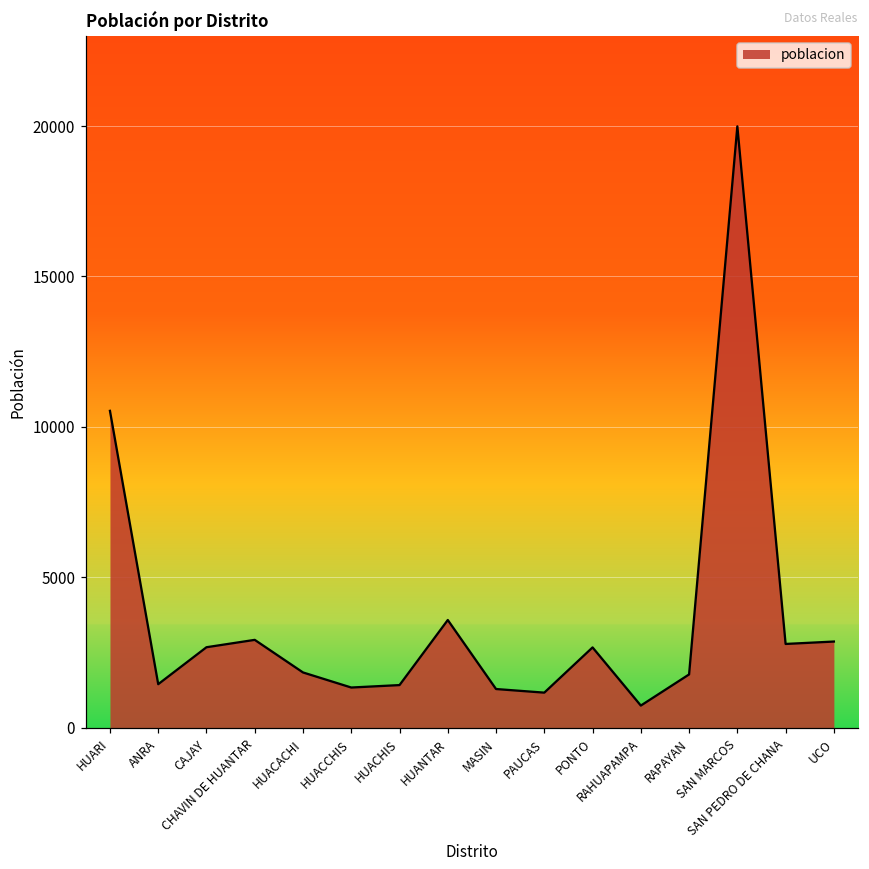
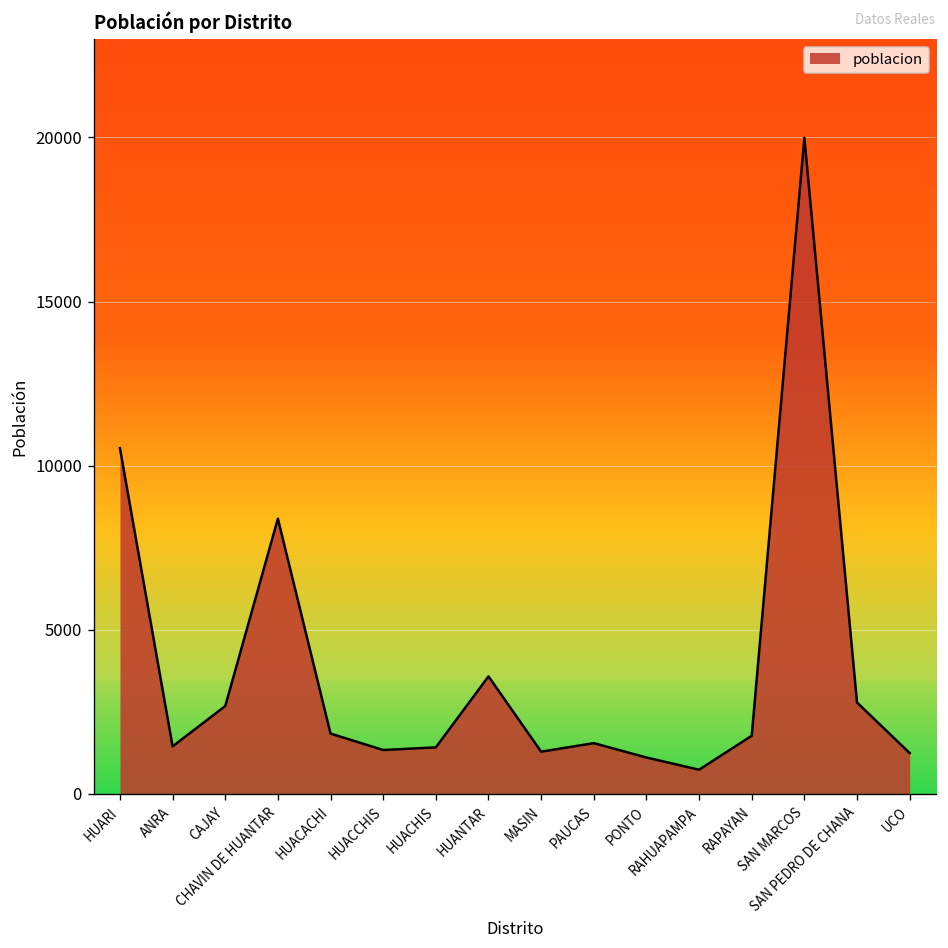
  {
    "HUARI": 10500,
    "ANRA": 1400,
    "CAJAY": 2700,
-   "CHAVIN DE HUANTAR": 2900,
+   "CHAVIN DE HUANTAR": 8400,
    "HUACACHI": 1800,
    "HUACCHIS": 1300,
    "HUACHIS": 1400,
    "HUANTAR": 3600,
    "MASIN": 1300,
-   "PAUCAS": 1200,
-   "PONTO": 2700,
+   "PAUCAS": 1500,
+   "PONTO": 1100,
    "RAHUAPAMPA": 700,
    "RAPAYAN": 1800,
    "SAN MARCOS": 20000,
    "SAN PEDRO DE CHANA": 2800,
-   "UCO": 2900
+   "UCO": 1200
  }
